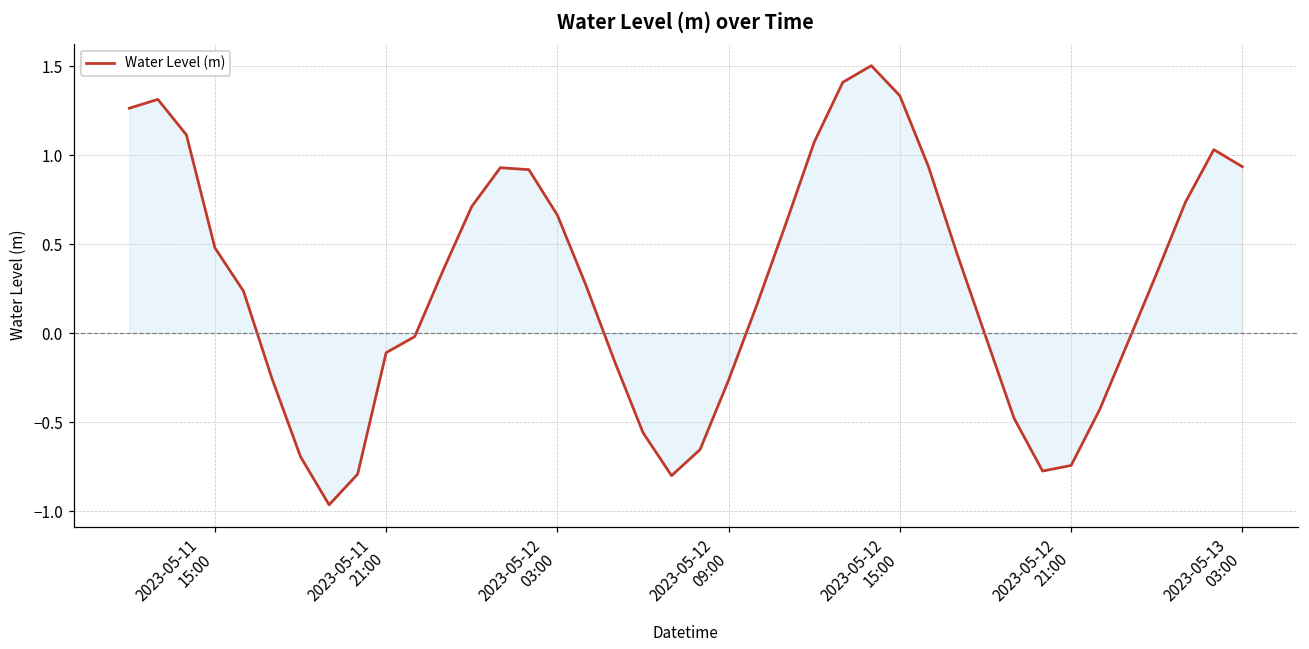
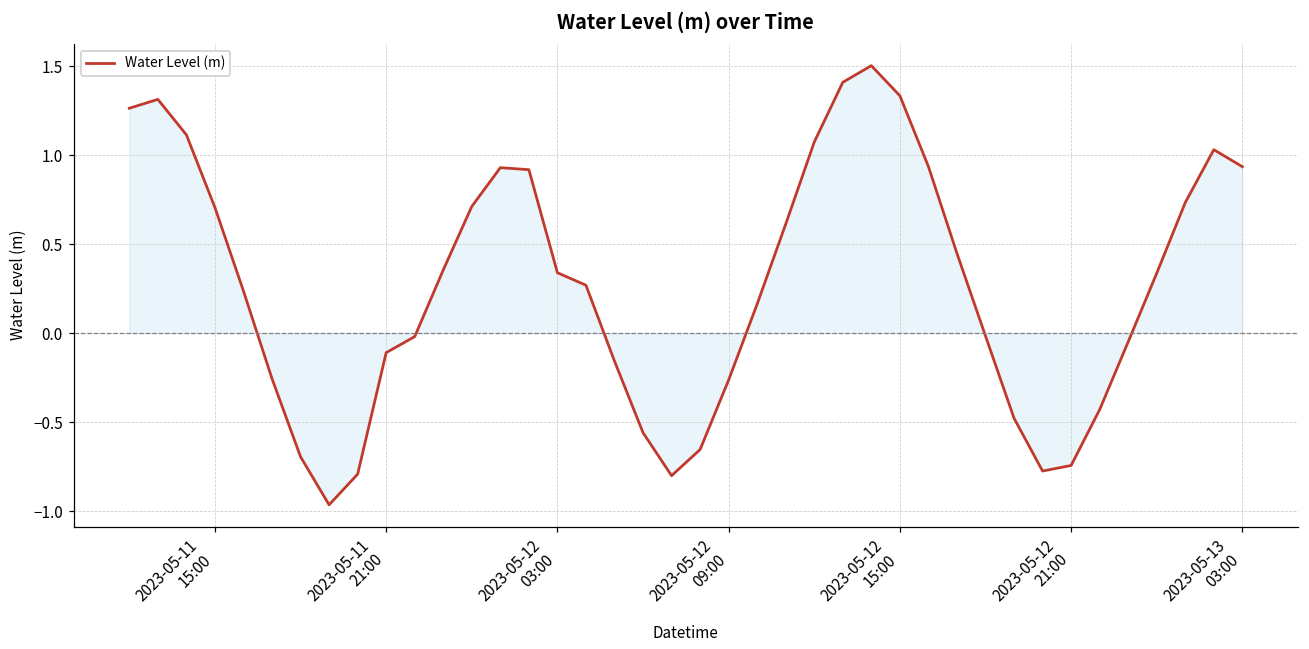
  {
    "Water Level (m)": {
-     "2023-05-11 15:00": 0.48,
+     "2023-05-11 15:00": 0.71,
      "2023-05-11 21:00": -0.11,
-     "2023-05-12 03:00": 0.66,
+     "2023-05-12 03:00": 0.34,
      "2023-05-12 09:00": -0.26,
      "2023-05-12 21:00": -0.74
    }
  }
